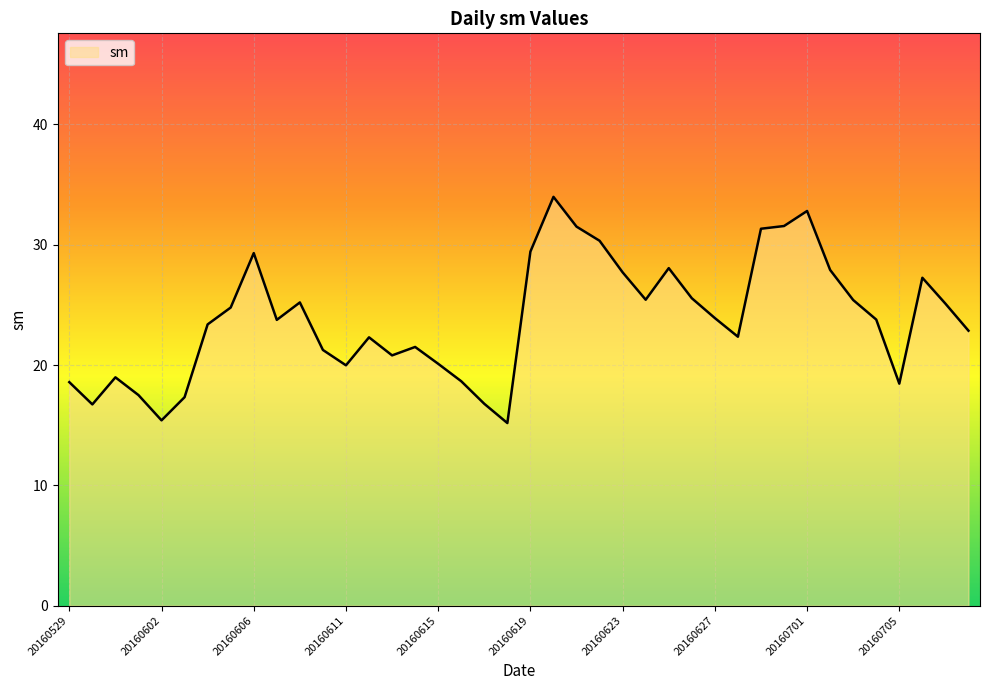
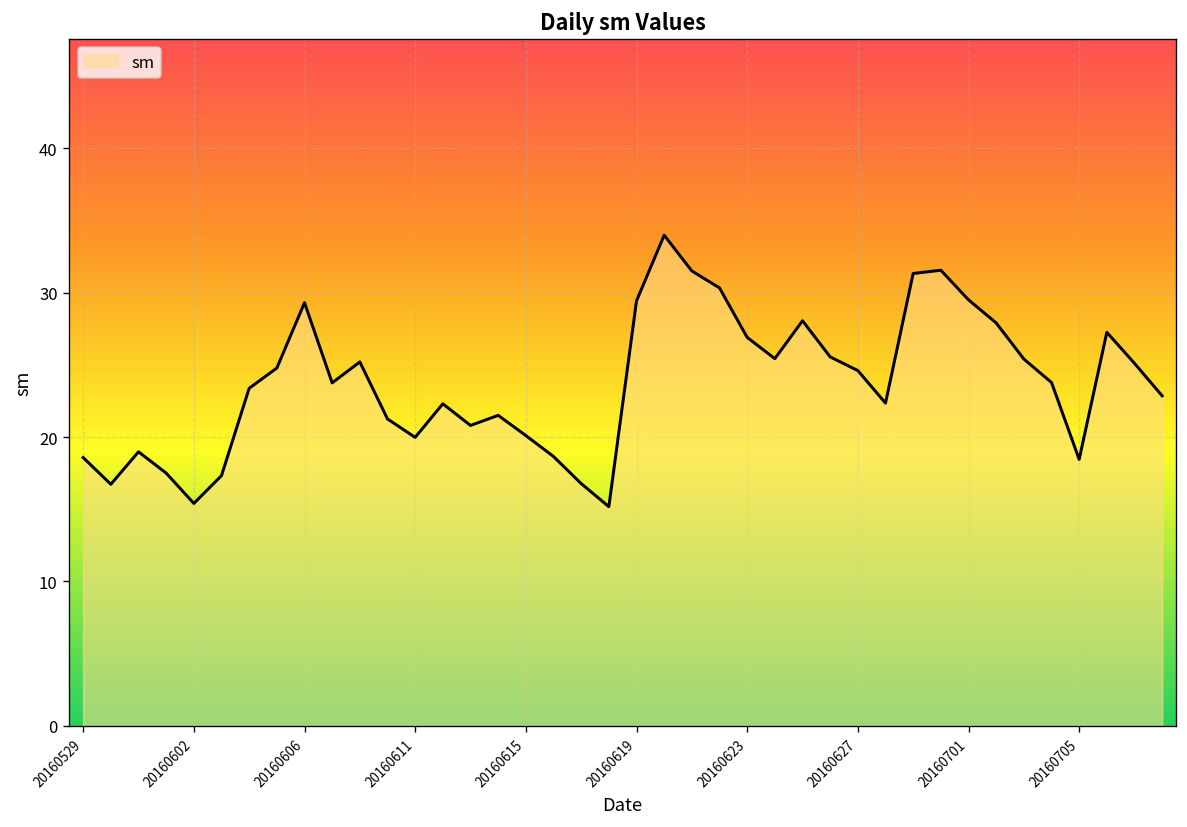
  {
    "20160529": 18.6,
    "20160602": 15.4,
    "20160606": 29.3,
    "20160611": 20.0,
    "20160615": 20.1,
    "20160619": 29.4,
-   "20160623": 27.7,
-   "20160627": 23.9,
-   "20160701": 32.8,
+   "20160623": 26.9,
+   "20160627": 24.6,
+   "20160701": 29.5,
    "20160705": 18.5
  }
